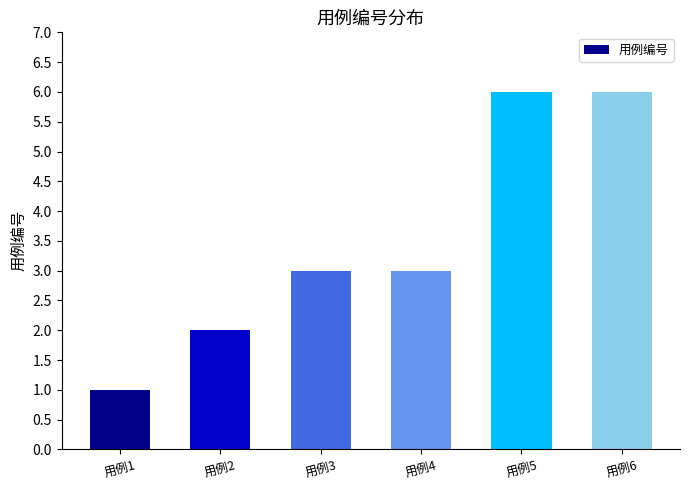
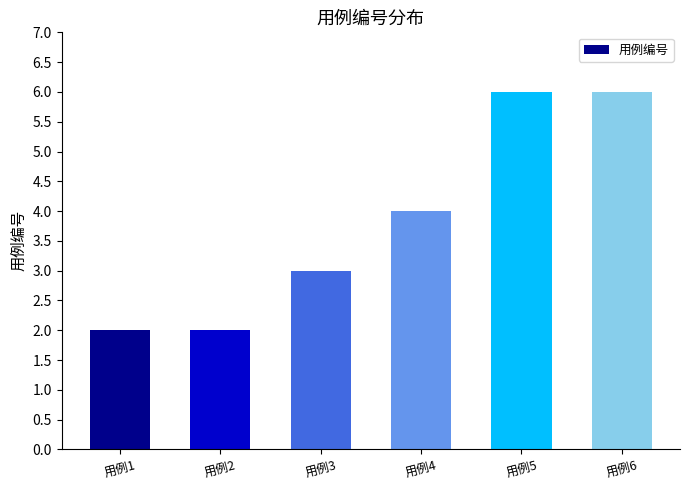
  {
-   "用例1": 1,
+   "用例1": 2,
    "用例2": 2,
    "用例3": 3,
-   "用例4": 3,
+   "用例4": 4,
    "用例5": 6,
    "用例6": 6
  }
